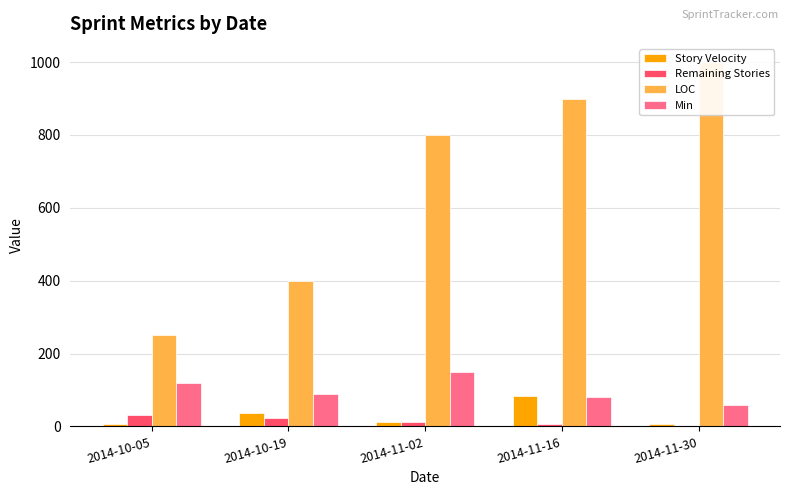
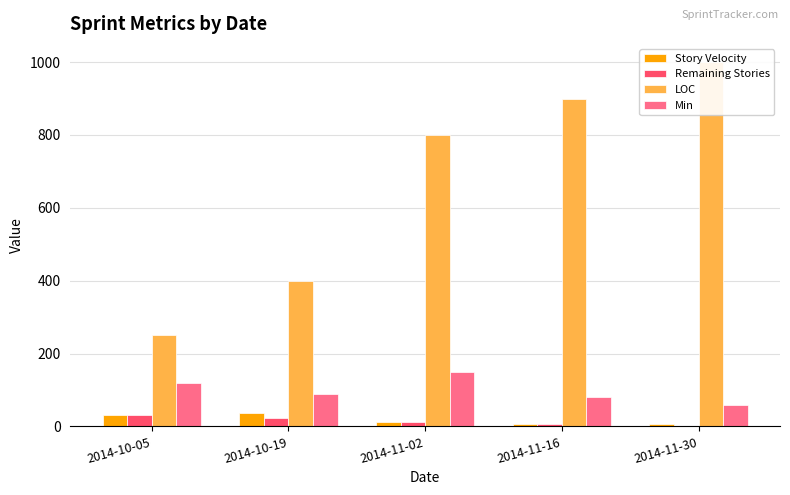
  {
    "Story Velocity": {
-     "2014-10-05": 10,
+     "2014-10-05": 30,
      "2014-10-19": 40,
      "2014-11-02": 10,
-     "2014-11-16": 80
+     "2014-11-16": 10
    },
    "LOC": {
      "2014-10-05": 250,
      "2014-10-19": 400,
      "2014-11-02": 800,
      "2014-11-16": 900
    }
  }
